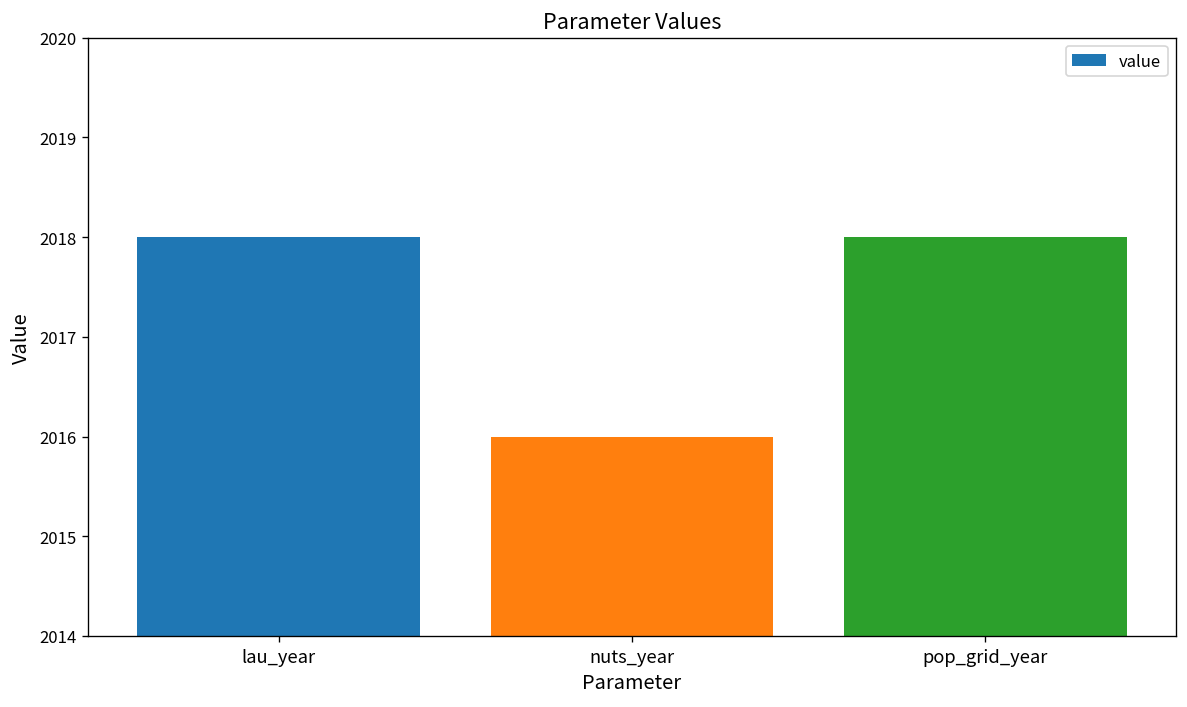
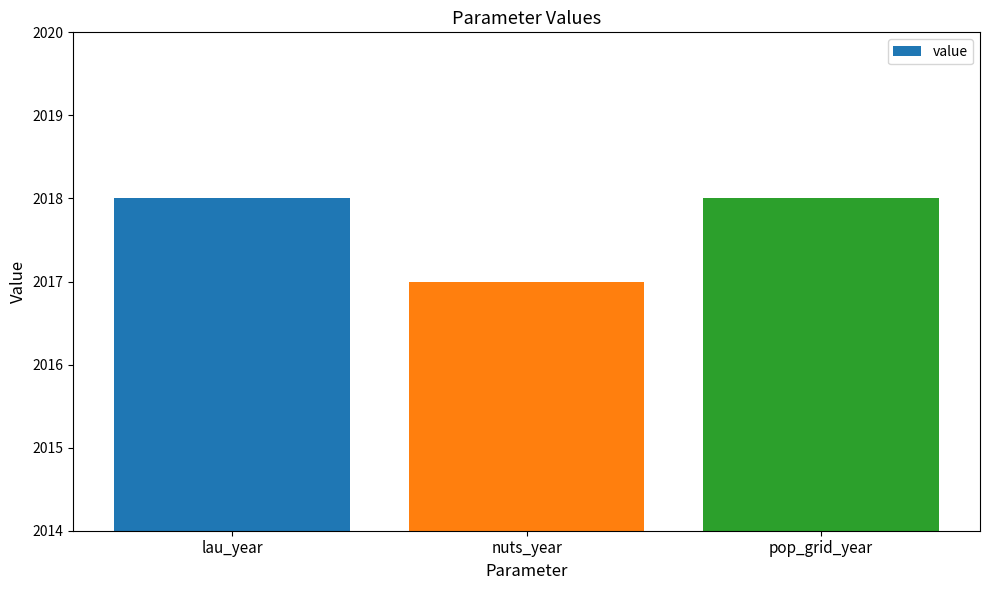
  {
    "lau_year": 2018,
-   "nuts_year": 2016,
+   "nuts_year": 2017,
    "pop_grid_year": 2018
  }
